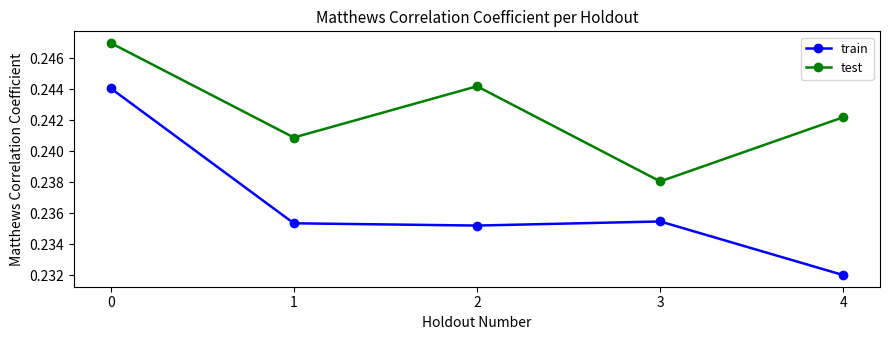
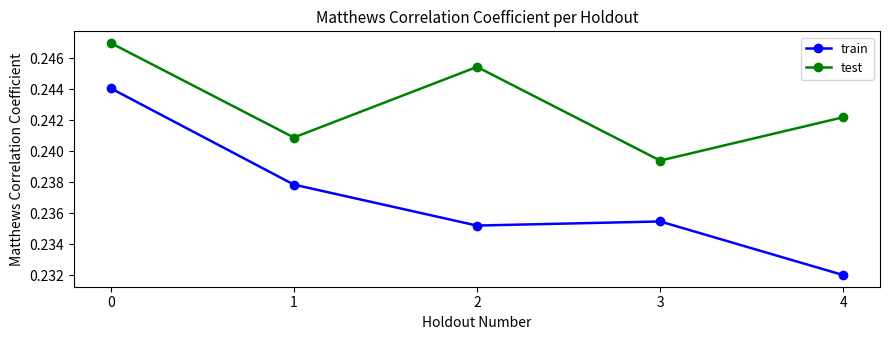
  {
    "train": {
      "0": 0.2441,
-     "1": 0.2354,
+     "1": 0.2378,
      "2": 0.2352,
      "3": 0.2355,
      "4": 0.2320
    },
    "test": {
      "0": 0.2470,
      "1": 0.2409,
-     "2": 0.2442,
-     "3": 0.2381,
+     "2": 0.2454,
+     "3": 0.2394,
      "4": 0.2422
    }
  }
